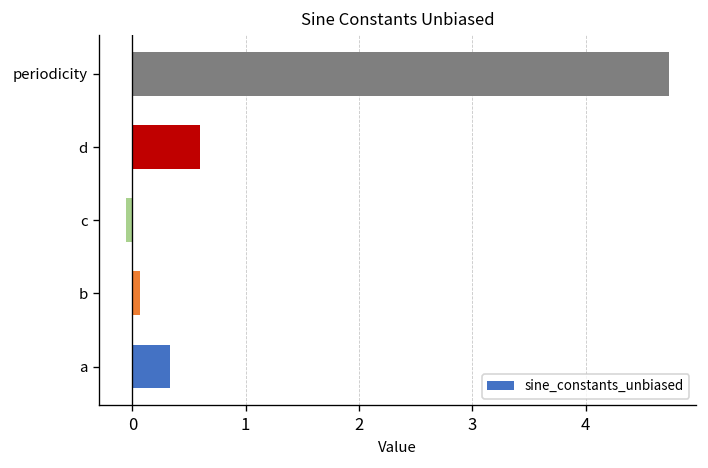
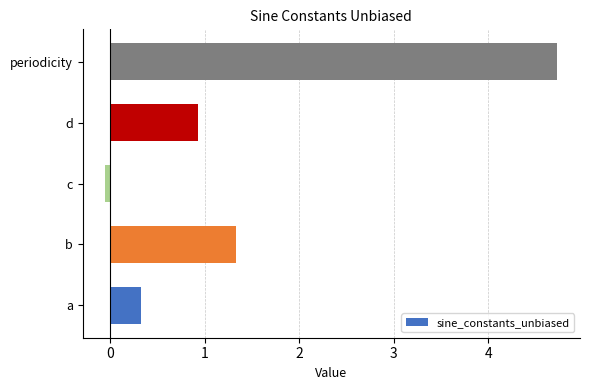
  {
    "periodicity": 4.7,
-   "d": 0.6,
+   "d": 0.9,
    "c": -0.1,
-   "b": 0.1,
+   "b": 1.3,
    "a": 0.3
  }
